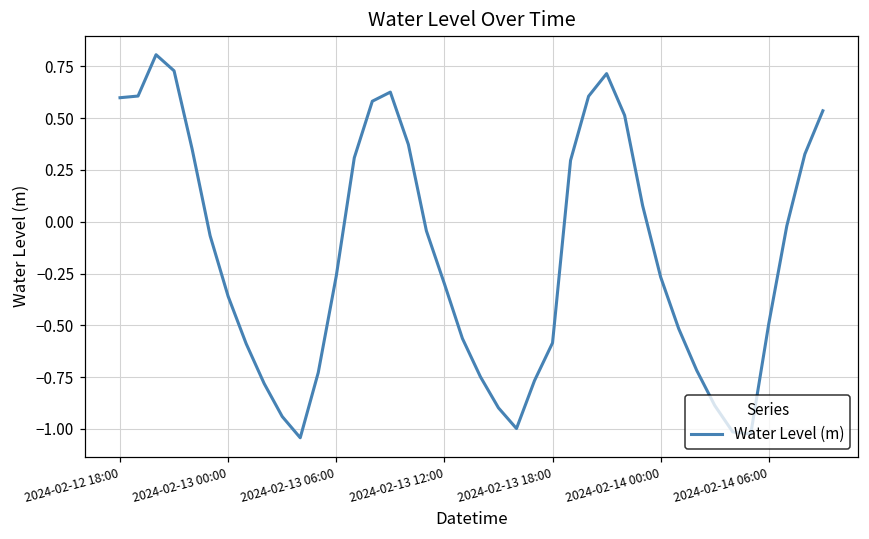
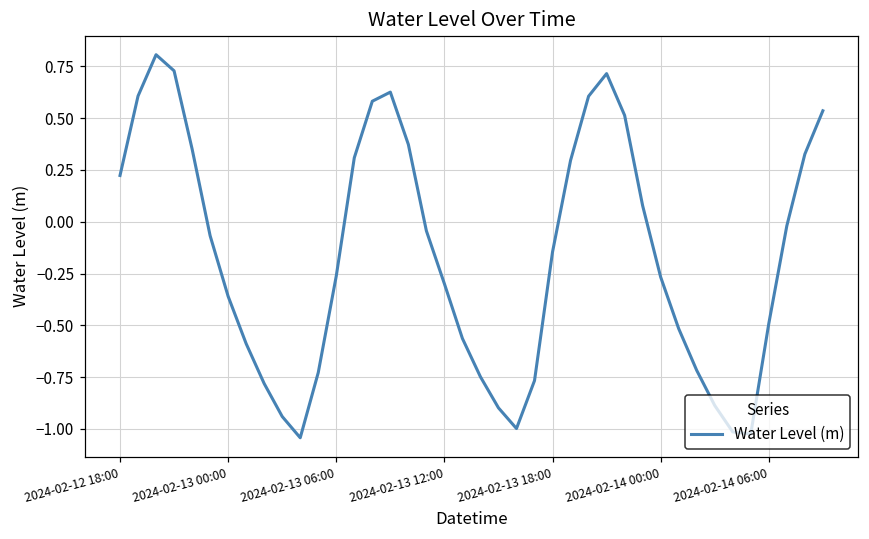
  {
-   "2024-02-12 18:00": 0.60,
+   "2024-02-12 18:00": 0.22,
    "2024-02-13 00:00": -0.36,
    "2024-02-13 06:00": -0.26,
    "2024-02-13 12:00": -0.30,
-   "2024-02-13 18:00": -0.58,
+   "2024-02-13 18:00": -0.15,
    "2024-02-14 00:00": -0.27,
    "2024-02-14 06:00": -0.49
  }
